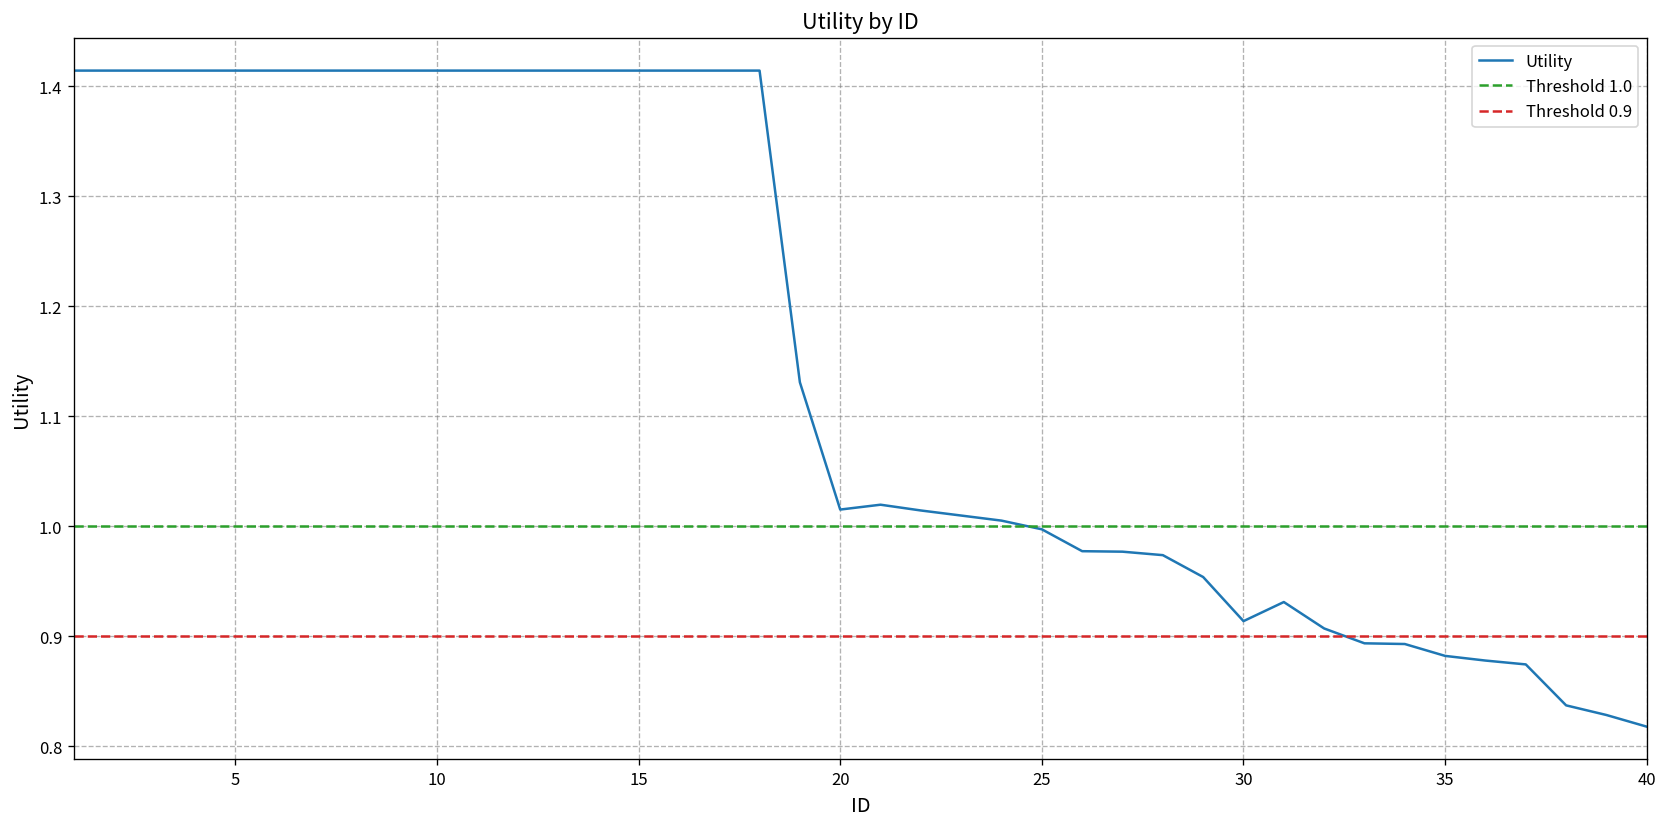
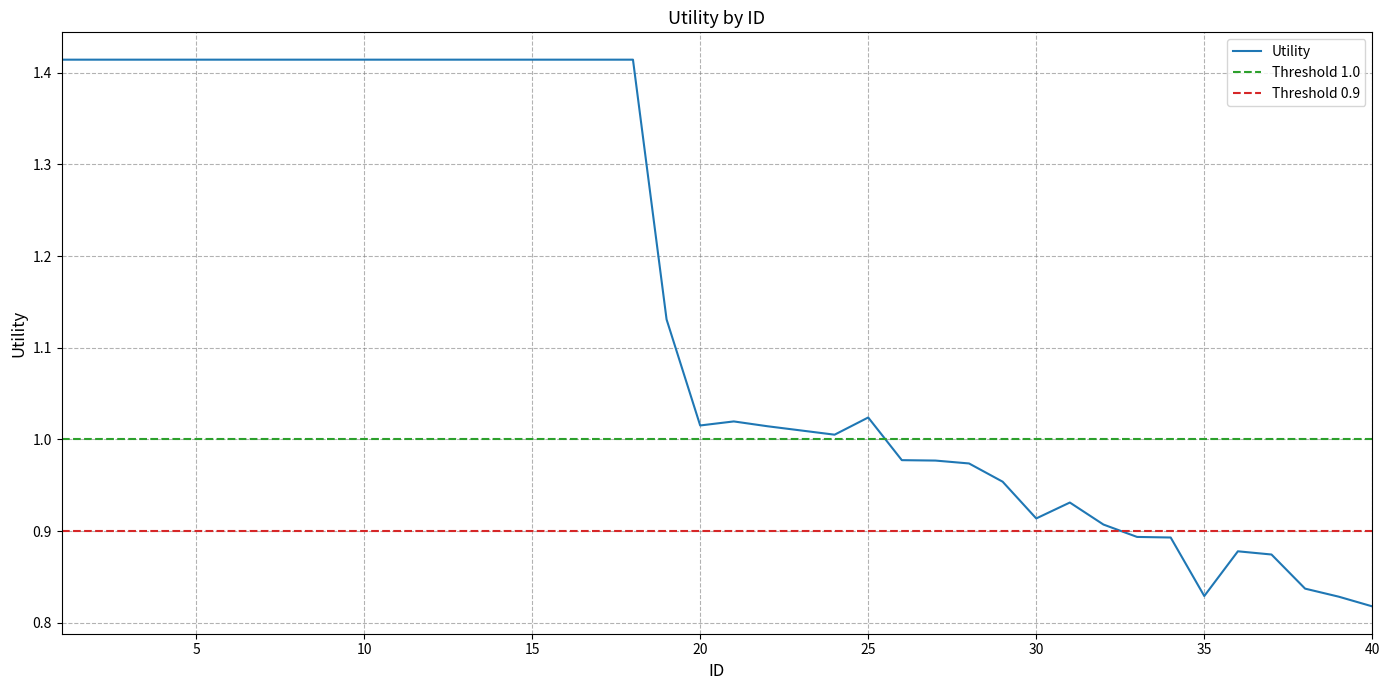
  {
    "5": 1.41,
    "10": 1.41,
    "15": 1.41,
    "20": 1.02,
-   "25": 1.00,
+   "25": 1.02,
    "30": 0.91,
-   "35": 0.88,
+   "35": 0.83,
    "40": 0.82
  }
